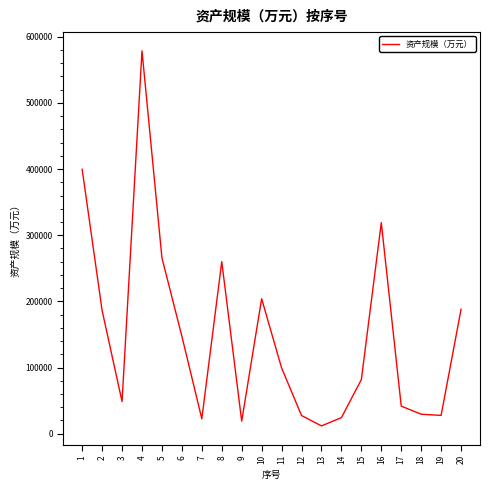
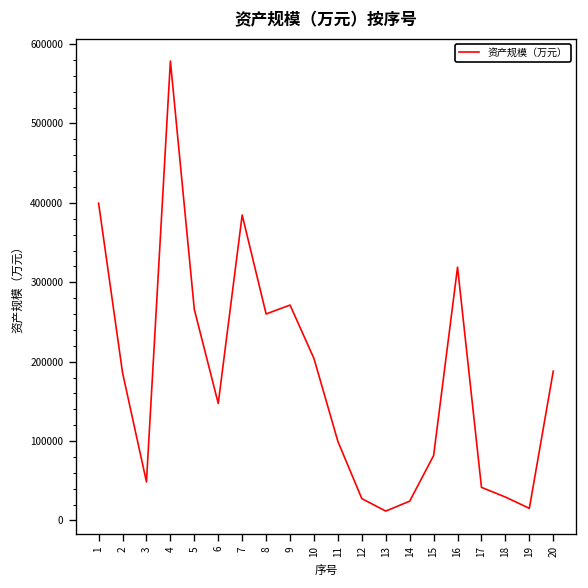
  {
    "1": 400000,
    "2": 190000,
    "3": 50000,
    "4": 580000,
    "5": 270000,
    "6": 150000,
-   "7": 20000,
+   "7": 380000,
    "8": 260000,
-   "9": 20000,
+   "9": 270000,
    "10": 200000,
    "11": 100000,
    "12": 30000,
    "13": 10000,
    "14": 20000,
    "15": 80000,
    "16": 320000,
    "17": 40000,
    "18": 30000,
-   "19": 30000,
+   "19": 20000,
    "20": 190000
  }
